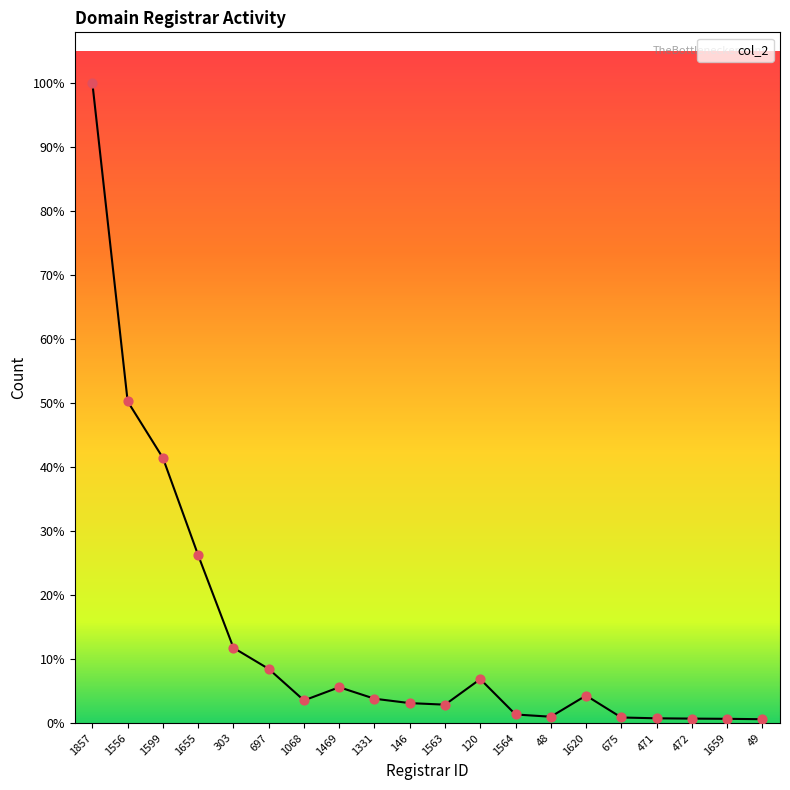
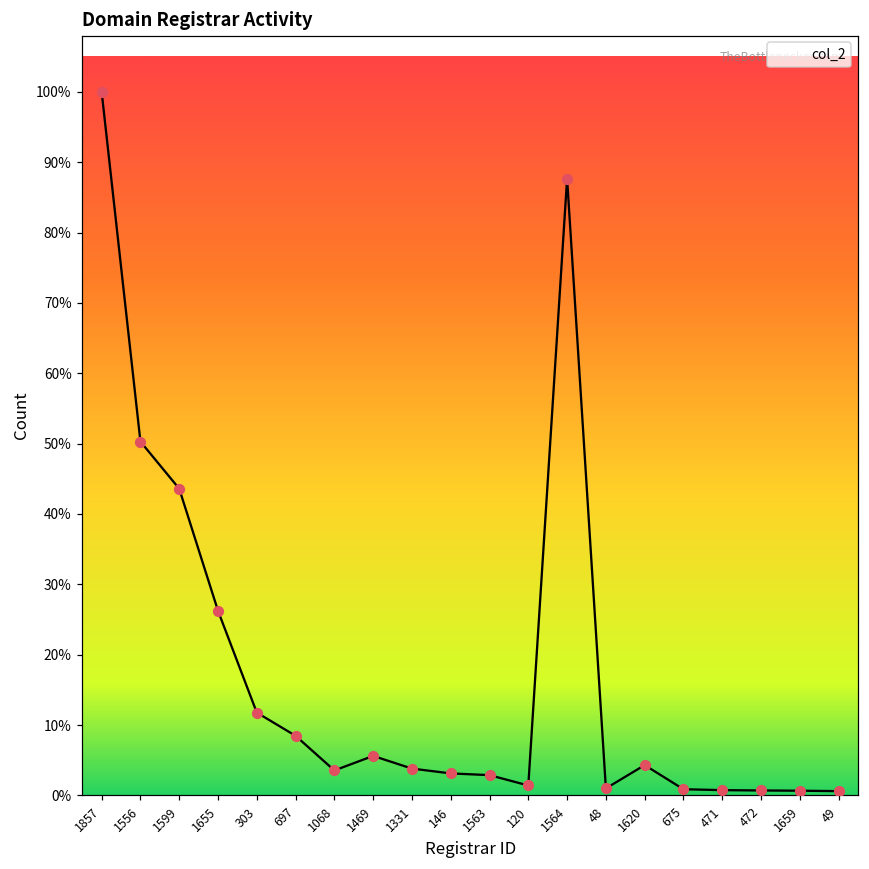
  {
    "1857": "100%",
    "1556": "50%",
-   "1599": "41%",
+   "1599": "44%",
    "1655": "26%",
    "303": "12%",
    "697": "8%",
    "1068": "4%",
    "1469": "6%",
    "1331": "4%",
    "146": "3%",
    "1563": "3%",
-   "120": "7%",
-   "1564": "1%",
+   "120": "1%",
+   "1564": "88%",
    "48": "1%",
    "1620": "4%",
    "675": "1%",
    "471": "1%",
    "472": "1%",
    "1659": "1%",
    "49": "1%"
  }
